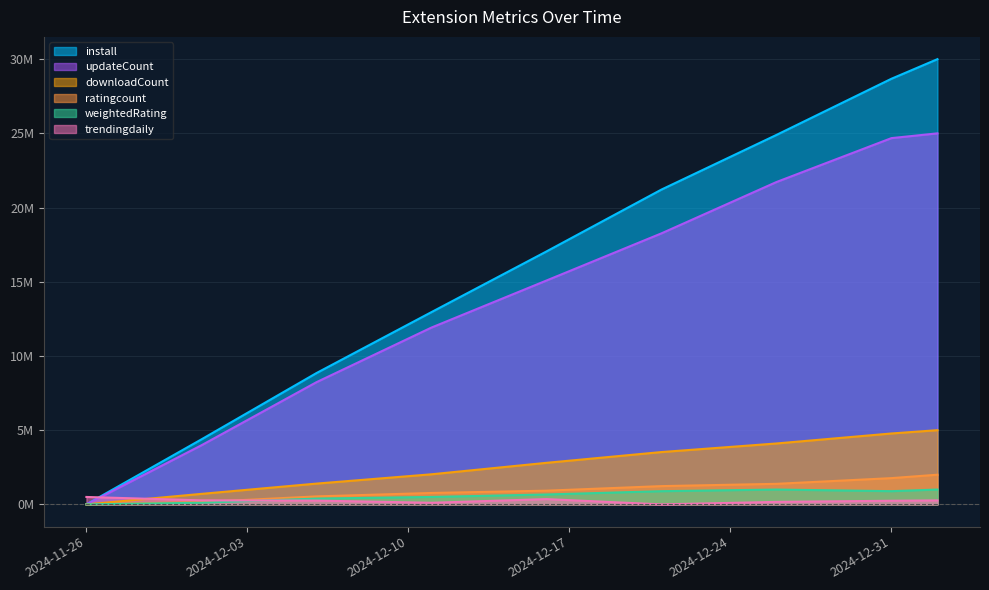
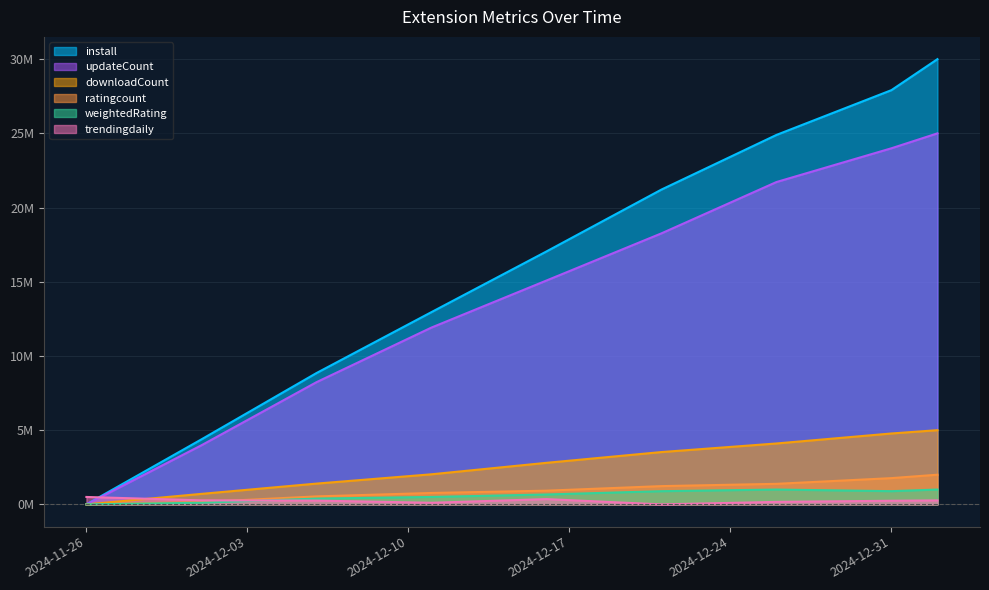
  {
    "install": {
-     "2024-12-31": 28700000
+     "2024-12-31": 27900000
    },
    "updateCount": {
-     "2024-12-31": 24700000
+     "2024-12-31": 24000000
    },
    "weightedRating": {
      "2024-12-31": 900000
    },
    "trendingdaily": {
      "2024-11-26": 500000,
      "2024-12-31": 200000
    }
  }
